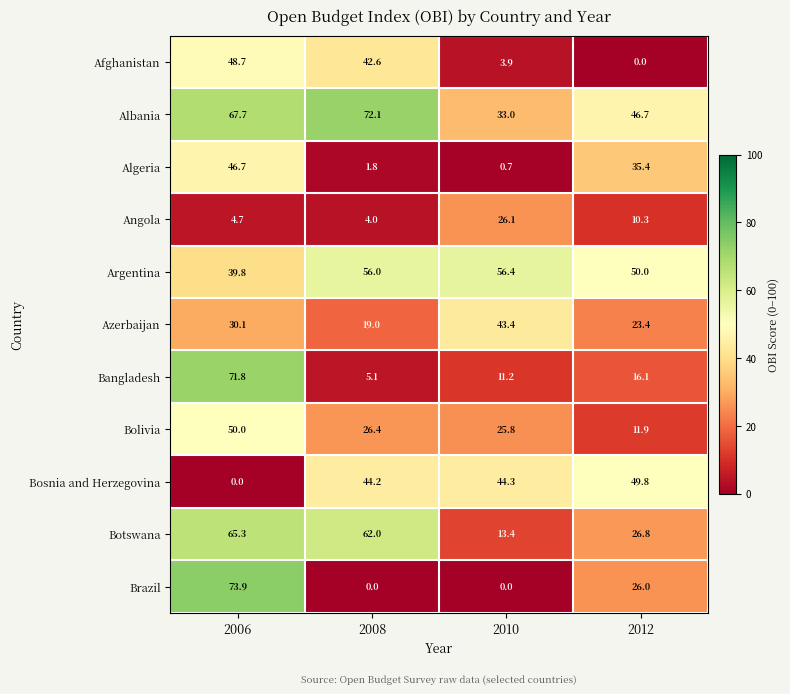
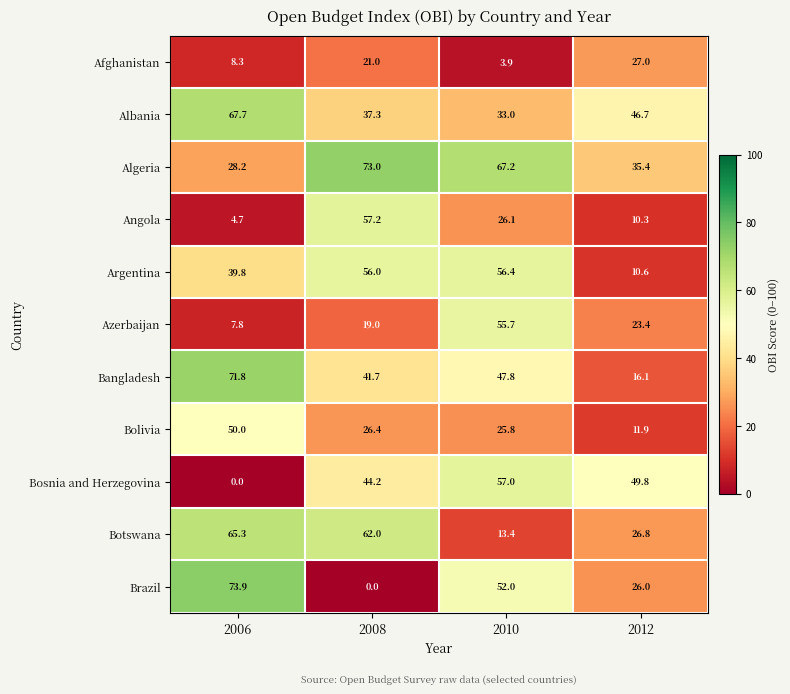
  {
    "Afghanistan": {
-     "2006": 48.7,
-     "2008": 42.6,
+     "2006": 8.3,
+     "2008": 21.0,
      "2010": 3.9,
-     "2012": 0.0
+     "2012": 27.0
    },
    "Albania": {
      "2006": 67.7,
-     "2008": 72.1,
+     "2008": 37.3,
      "2010": 33.0,
      "2012": 46.7
    },
    "Algeria": {
-     "2006": 46.7,
-     "2008": 1.8,
-     "2010": 0.7,
+     "2006": 28.2,
+     "2008": 73.0,
+     "2010": 67.2,
      "2012": 35.4
    },
    "Angola": {
      "2006": 4.7,
-     "2008": 4.0,
+     "2008": 57.2,
      "2010": 26.1,
      "2012": 10.3
    },
    "Argentina": {
      "2006": 39.8,
      "2008": 56.0,
      "2010": 56.4,
-     "2012": 50.0
+     "2012": 10.6
    },
    "Azerbaijan": {
-     "2006": 30.1,
+     "2006": 7.8,
      "2008": 19.0,
-     "2010": 43.4,
+     "2010": 55.7,
      "2012": 23.4
    },
    "Bangladesh": {
      "2006": 71.8,
-     "2008": 5.1,
-     "2010": 11.2,
+     "2008": 41.7,
+     "2010": 47.8,
      "2012": 16.1
    },
    "Bolivia": {
      "2006": 50.0,
      "2008": 26.4,
      "2010": 25.8,
      "2012": 11.9
    },
    "Bosnia and Herzegovina": {
      "2006": 0.0,
      "2008": 44.2,
-     "2010": 44.3,
+     "2010": 57.0,
      "2012": 49.8
    },
    "Botswana": {
      "2006": 65.3,
      "2008": 62.0,
      "2010": 13.4,
      "2012": 26.8
    },
    "Brazil": {
      "2006": 73.9,
      "2008": 0.0,
-     "2010": 0.0,
+     "2010": 52.0,
      "2012": 26.0
    }
  }
